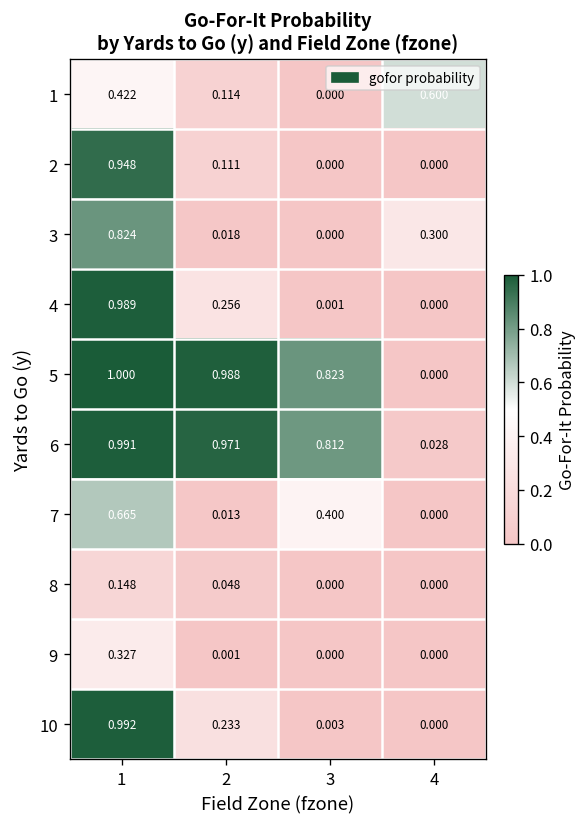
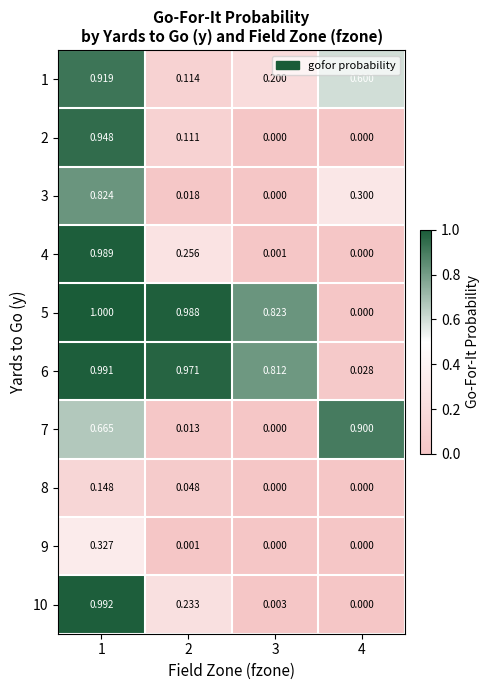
  {
    "1": {
-     "1": 0.422,
+     "1": 0.919,
      "2": 0.114,
-     "3": 0.000
+     "3": 0.200
    },
    "2": {
      "1": 0.948,
      "2": 0.111,
      "3": 0.000,
      "4": 0.000
    },
    "3": {
      "1": 0.824,
      "2": 0.018,
      "3": 0.000,
      "4": 0.300
    },
    "4": {
      "1": 0.989,
      "2": 0.256,
      "3": 0.001,
      "4": 0.000
    },
    "5": {
      "1": 1.000,
      "2": 0.988,
      "3": 0.823,
      "4": 0.000
    },
    "6": {
      "1": 0.991,
      "2": 0.971,
      "3": 0.812,
      "4": 0.028
    },
    "7": {
      "1": 0.665,
      "2": 0.013,
-     "3": 0.400,
-     "4": 0.000
+     "3": 0.000,
+     "4": 0.900
    },
    "8": {
      "1": 0.148,
      "2": 0.048,
      "3": 0.000,
      "4": 0.000
    },
    "9": {
      "1": 0.327,
      "2": 0.001,
      "3": 0.000,
      "4": 0.000
    },
    "10": {
      "1": 0.992,
      "2": 0.233,
      "3": 0.003,
      "4": 0.000
    }
  }
